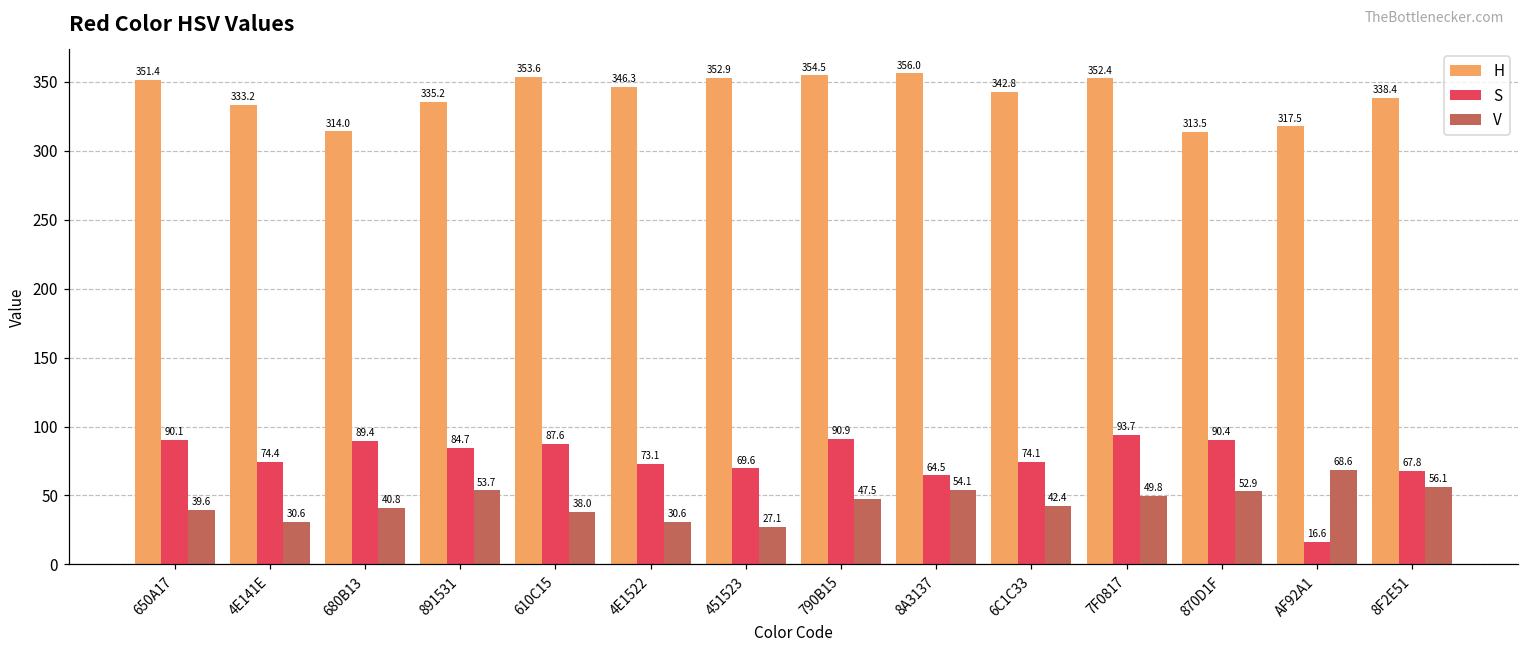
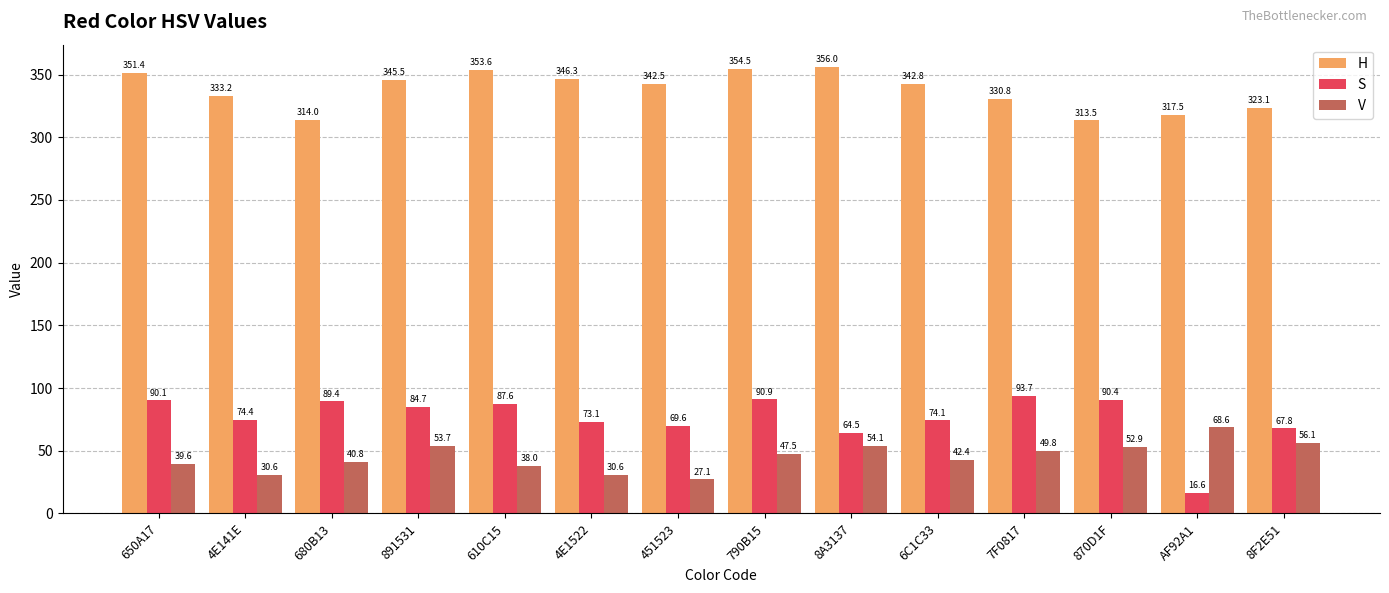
  {
    "H": {
      "650A17": 351.4,
      "4E141E": 333.2,
      "680B13": 314.0,
-     "891531": 335.2,
+     "891531": 345.5,
      "610C15": 353.6,
      "4E1522": 346.3,
-     "451523": 352.9,
+     "451523": 342.5,
      "790B15": 354.5,
      "8A3137": 356.0,
      "6C1C33": 342.8,
-     "7F0817": 352.4,
+     "7F0817": 330.8,
      "870D1F": 313.5,
      "AF92A1": 317.5,
-     "8F2E51": 338.4
+     "8F2E51": 323.1
    }
  }
